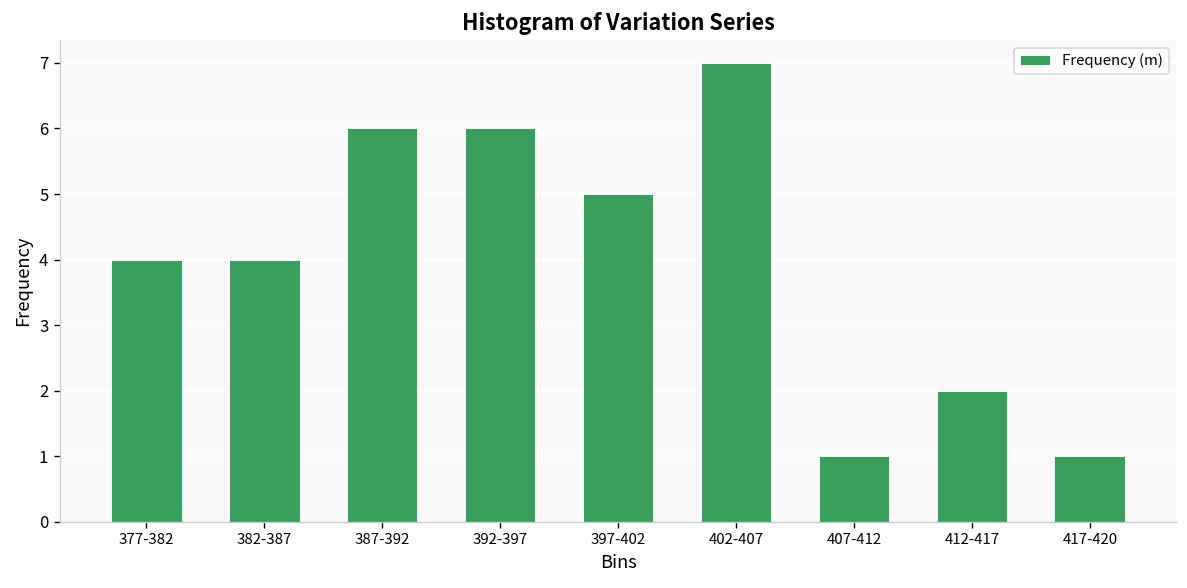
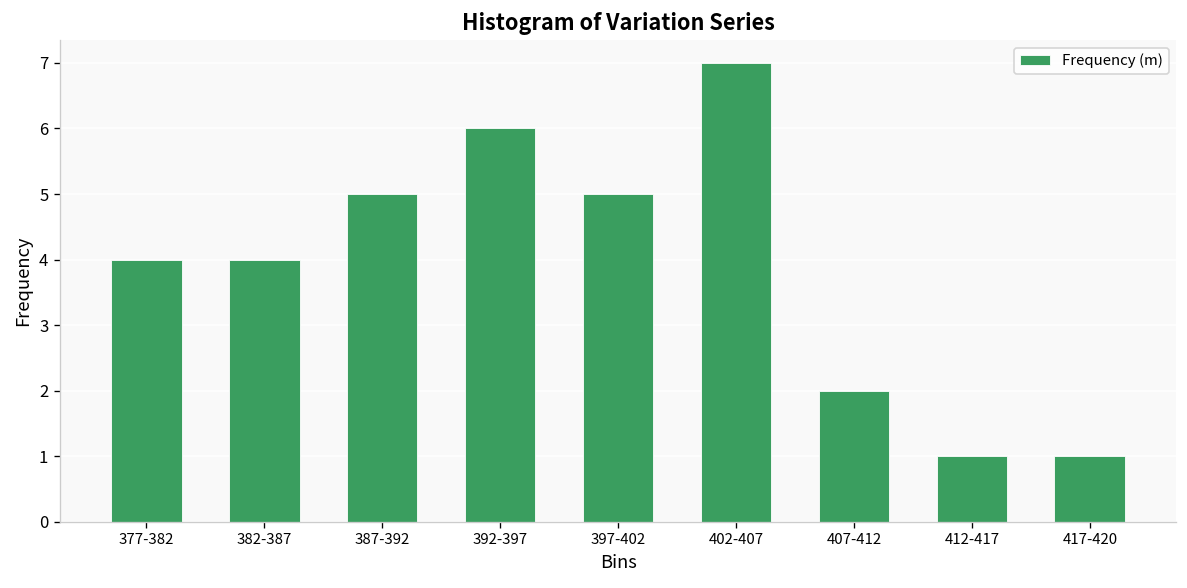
  {
    "377-382": 4,
    "382-387": 4,
-   "387-392": 6,
+   "387-392": 5,
    "392-397": 6,
    "397-402": 5,
    "402-407": 7,
-   "407-412": 1,
-   "412-417": 2,
+   "407-412": 2,
+   "412-417": 1,
    "417-420": 1
  }
